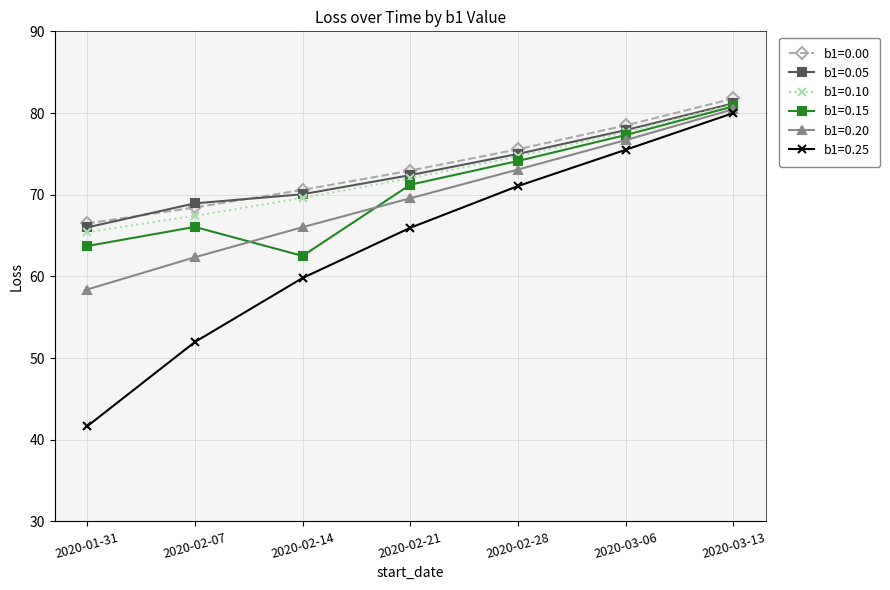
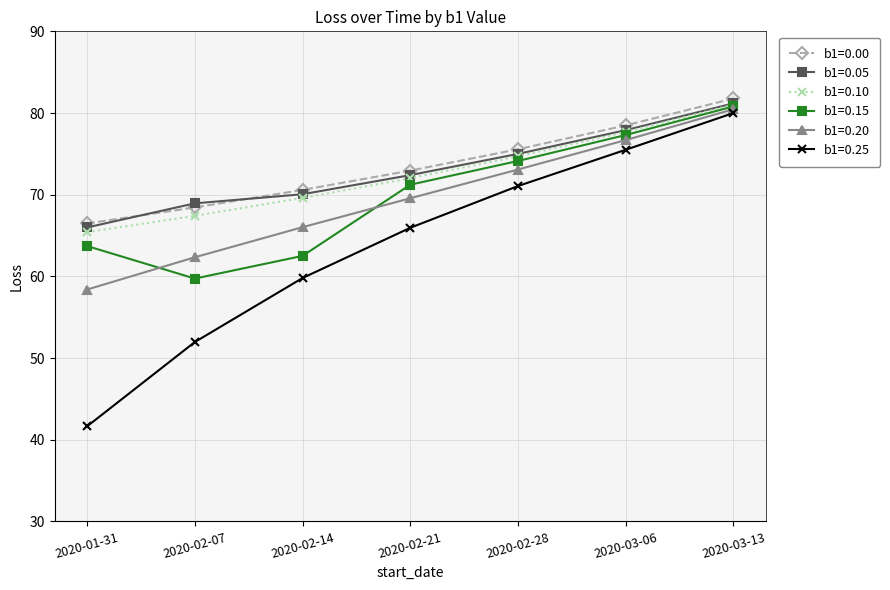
  {
    "b1=0.05": {
      "2020-01-31": 66,
      "2020-02-07": 69,
      "2020-02-14": 70,
      "2020-02-21": 72
    },
    "b1=0.15": {
      "2020-01-31": 64,
-     "2020-02-07": 66,
+     "2020-02-07": 60,
      "2020-02-14": 63,
      "2020-02-21": 71,
      "2020-02-28": 74,
      "2020-03-06": 77
    },
    "b1=0.25": {
      "2020-01-31": 42,
      "2020-02-07": 52,
      "2020-02-14": 60,
      "2020-02-21": 66,
      "2020-02-28": 71,
      "2020-03-06": 76,
      "2020-03-13": 80
    }
  }
